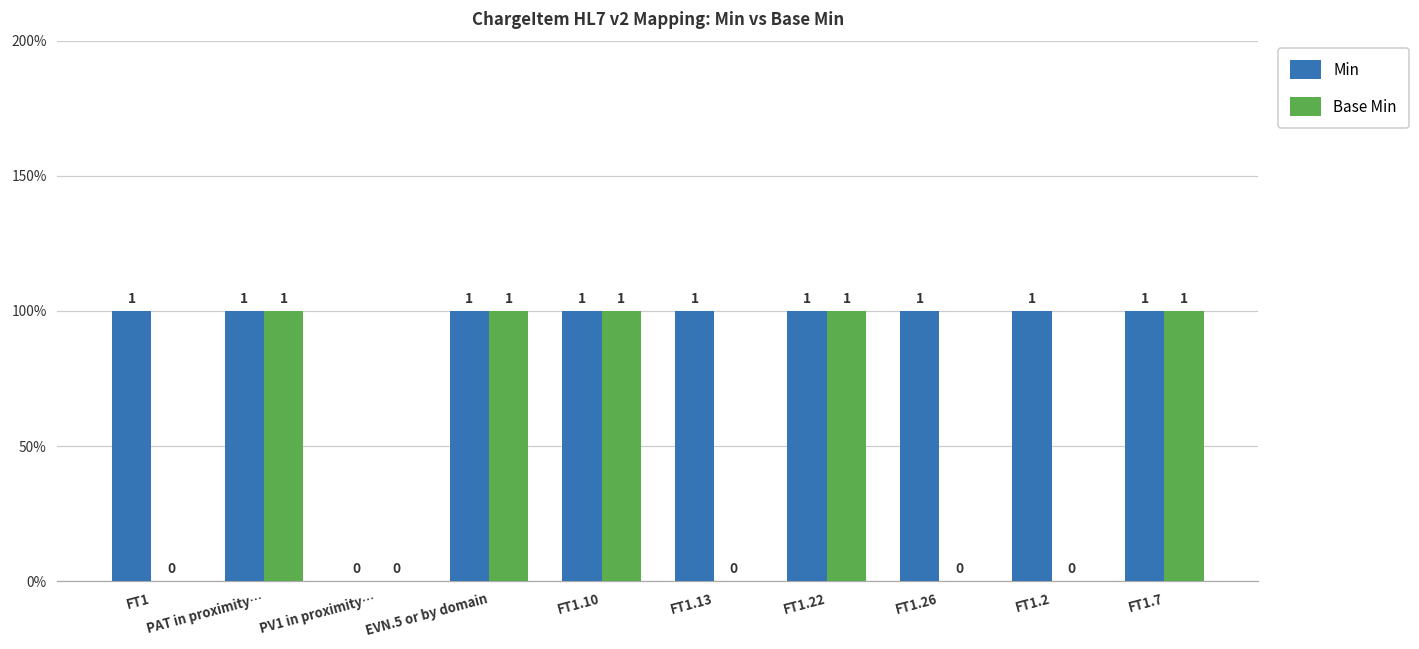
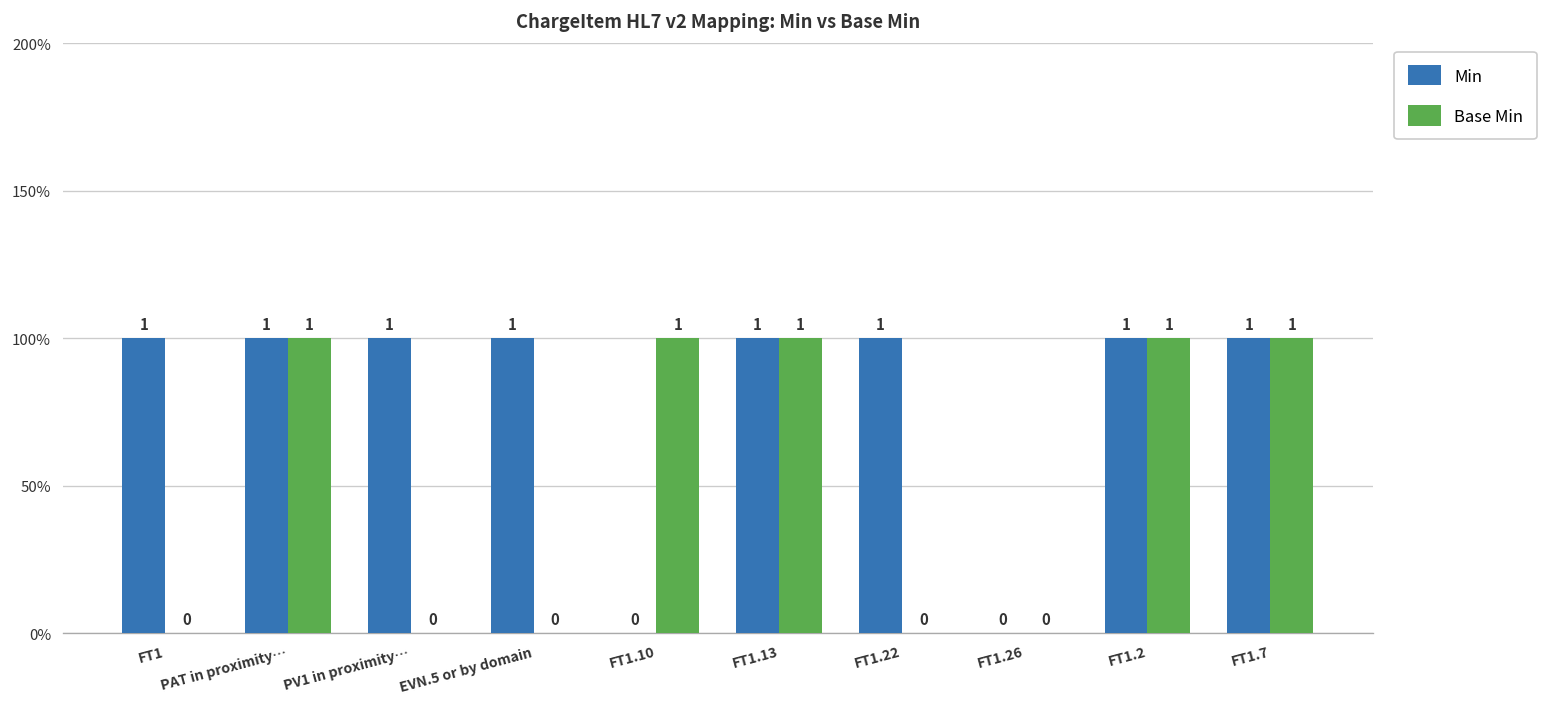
  {
    "Min": {
      "FT1": 1,
      "PAT in proximity…": 1,
-     "PV1 in proximity…": 0,
+     "PV1 in proximity…": 1,
      "EVN.5 or by domain": 1,
-     "FT1.10": 1,
+     "FT1.10": 0,
      "FT1.13": 1,
      "FT1.22": 1,
-     "FT1.26": 1,
+     "FT1.26": 0,
      "FT1.2": 1,
      "FT1.7": 1
    },
    "Base Min": {
      "FT1": 0,
      "PAT in proximity…": 1,
      "PV1 in proximity…": 0,
-     "EVN.5 or by domain": 1,
+     "EVN.5 or by domain": 0,
      "FT1.10": 1,
-     "FT1.13": 0,
-     "FT1.22": 1,
+     "FT1.13": 1,
+     "FT1.22": 0,
      "FT1.26": 0,
-     "FT1.2": 0,
+     "FT1.2": 1,
      "FT1.7": 1
    }
  }
